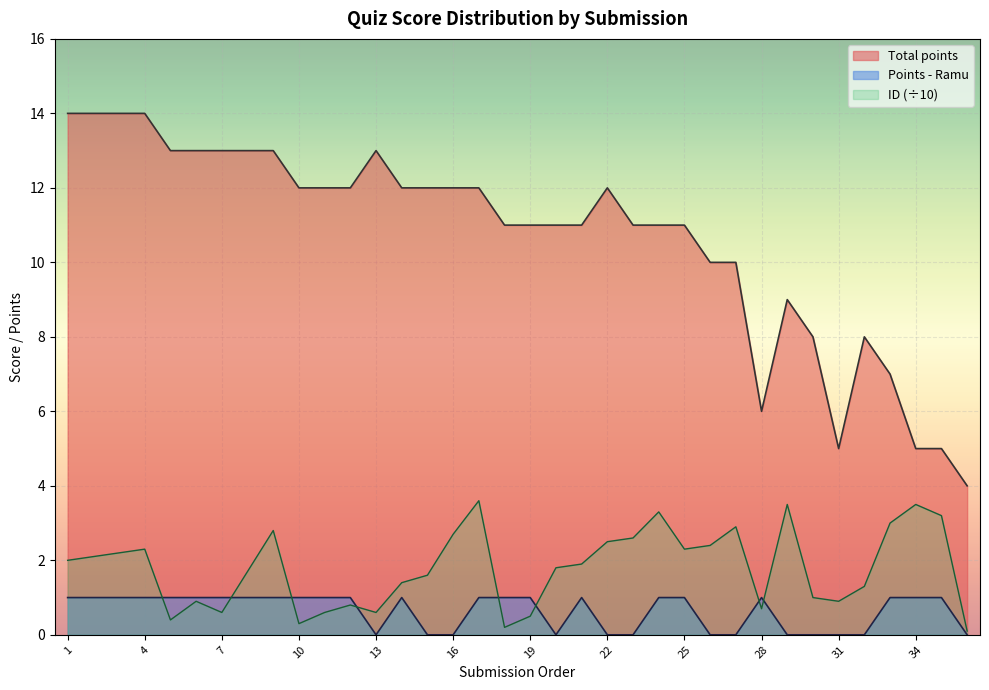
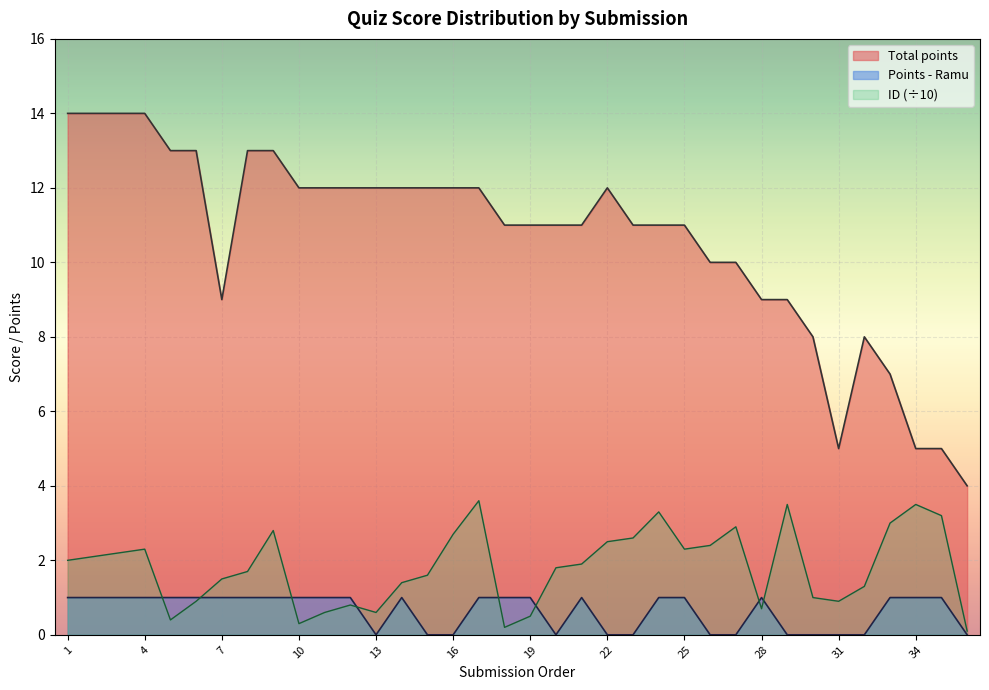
  {
    "Total points": {
      "1": 14,
      "4": 14,
-     "7": 13,
+     "7": 9,
      "10": 12,
-     "13": 13,
+     "13": 12,
      "16": 12,
      "19": 11,
      "22": 12,
      "25": 11,
-     "28": 6,
+     "28": 9,
      "31": 5,
      "34": 5
    },
    "Points - Ramu": {
      "1": 1.0,
      "4": 1.0,
      "7": 1.0,
      "10": 1.0,
      "13": 0.0,
      "16": 0.0,
      "19": 1.0,
      "22": 0.0,
      "25": 1.0,
      "28": 1.0,
      "31": 0.0,
      "34": 1.0
    },
    "ID (÷10)": {
      "1": 2.0,
      "4": 2.3,
-     "7": 0.6,
+     "7": 1.5,
      "10": 0.3,
      "13": 0.6,
      "16": 2.7,
      "19": 0.5,
      "22": 2.5,
      "25": 2.3,
      "28": 0.7,
      "31": 0.9,
      "34": 3.5
    }
  }
